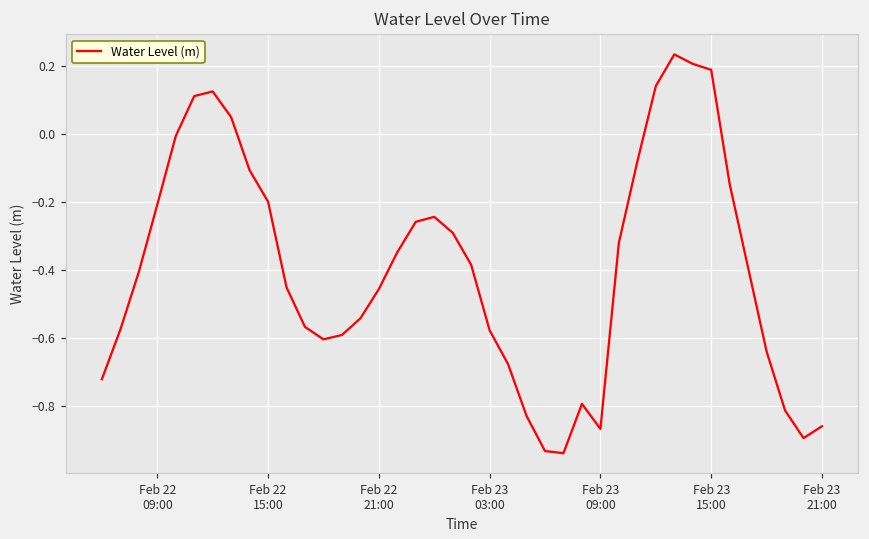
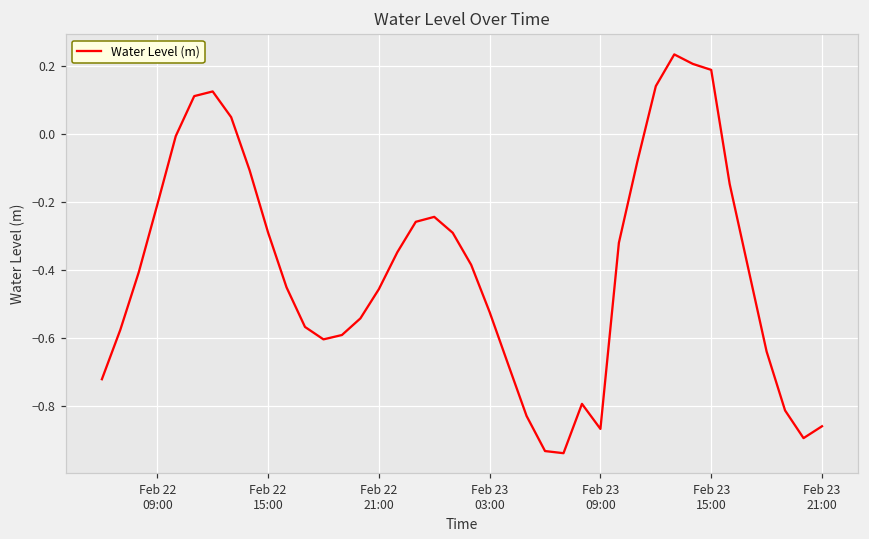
  {
    "Feb 22 09:00": -0.21,
-   "Feb 22 15:00": -0.20,
+   "Feb 22 15:00": -0.29,
    "Feb 22 21:00": -0.46,
-   "Feb 23 03:00": -0.58,
+   "Feb 23 03:00": -0.52,
    "Feb 23 09:00": -0.87,
    "Feb 23 15:00": 0.19,
    "Feb 23 21:00": -0.86
  }
